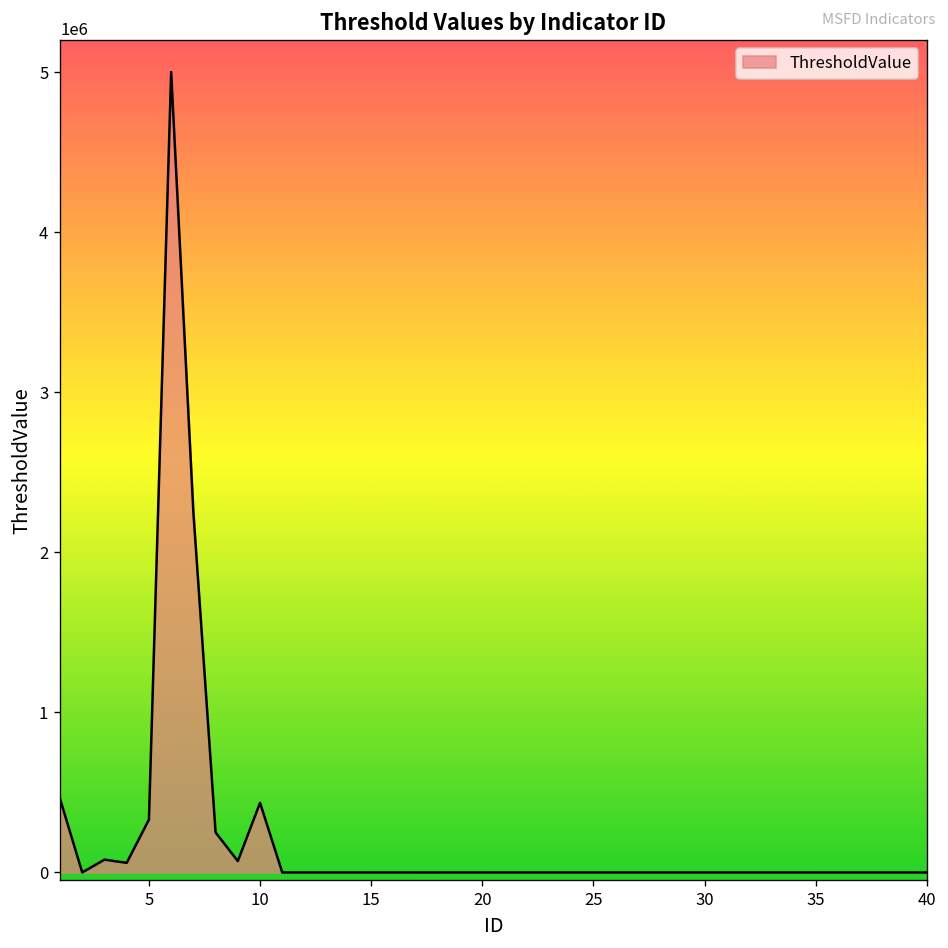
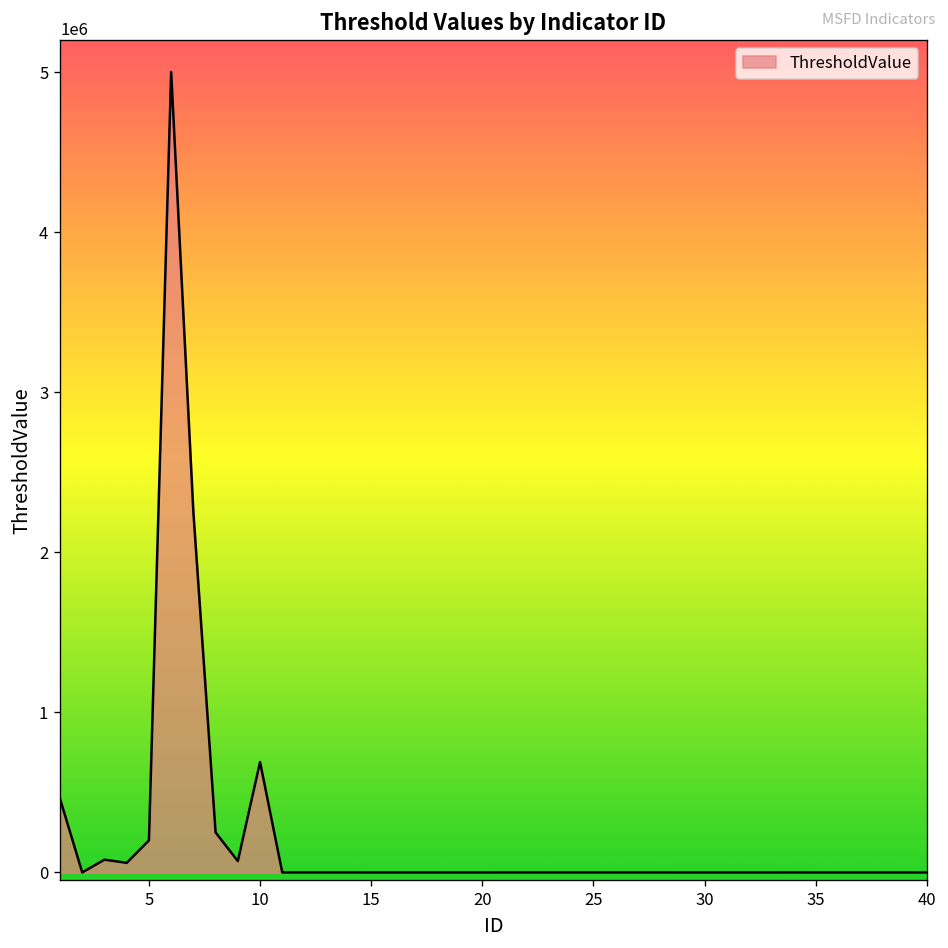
  {
-   "5": 330000,
-   "10": 440000,
+   "5": 200000,
+   "10": 690000,
    "15": 0,
    "20": 0,
    "25": 0,
    "30": 0,
    "35": 0,
    "40": 0
  }
